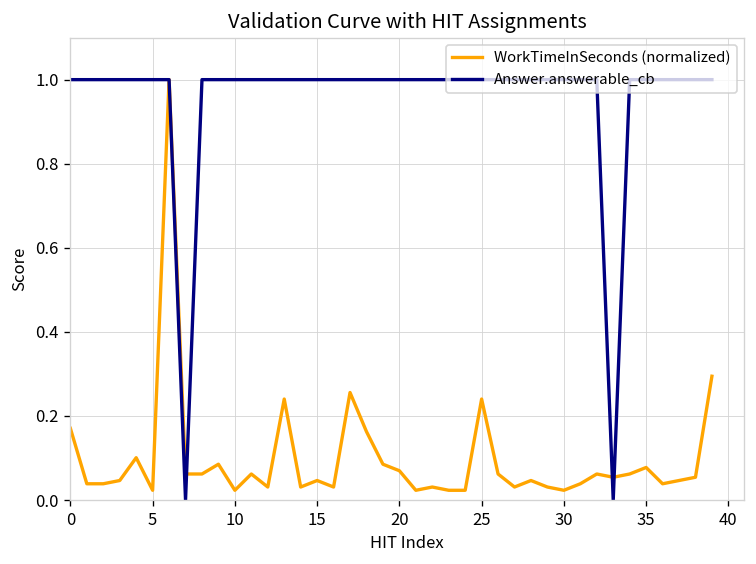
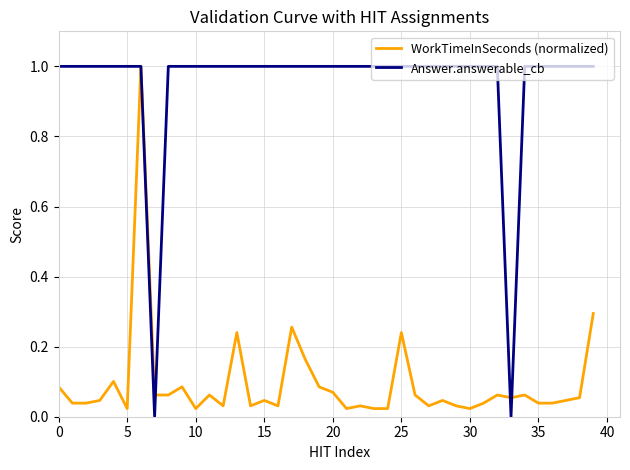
  {
    "WorkTimeInSeconds (normalized)": {
-     "0": 0.17,
+     "0": 0.09,
      "5": 0.02,
      "10": 0.02,
      "15": 0.05,
      "20": 0.07,
      "25": 0.24,
      "30": 0.02,
-     "35": 0.08
+     "35": 0.04
    },
    "Answer.answerable_cb": {
      "0": 1.00,
      "5": 1.00,
      "10": 1.00,
      "15": 1.00,
      "20": 1.00
    }
  }
